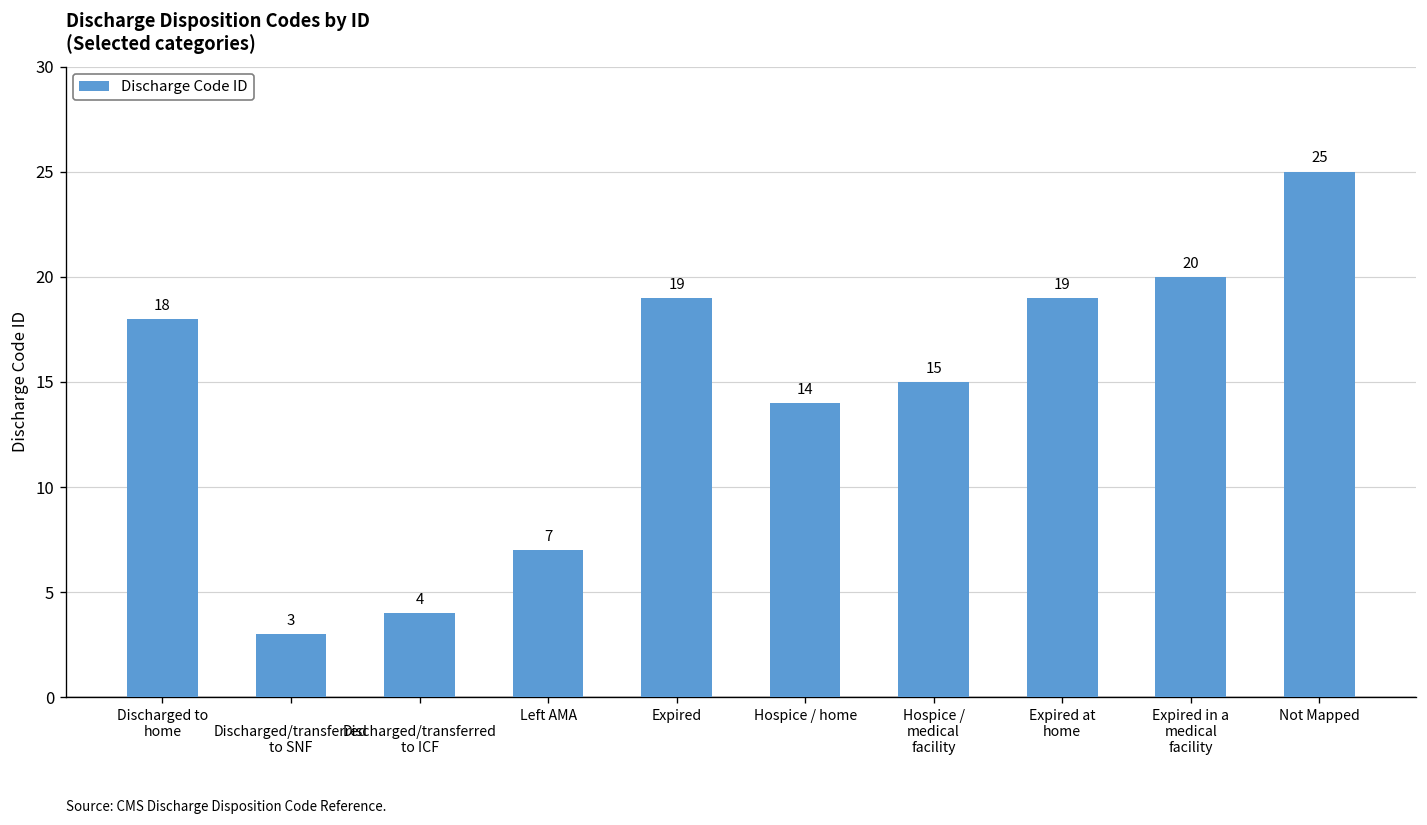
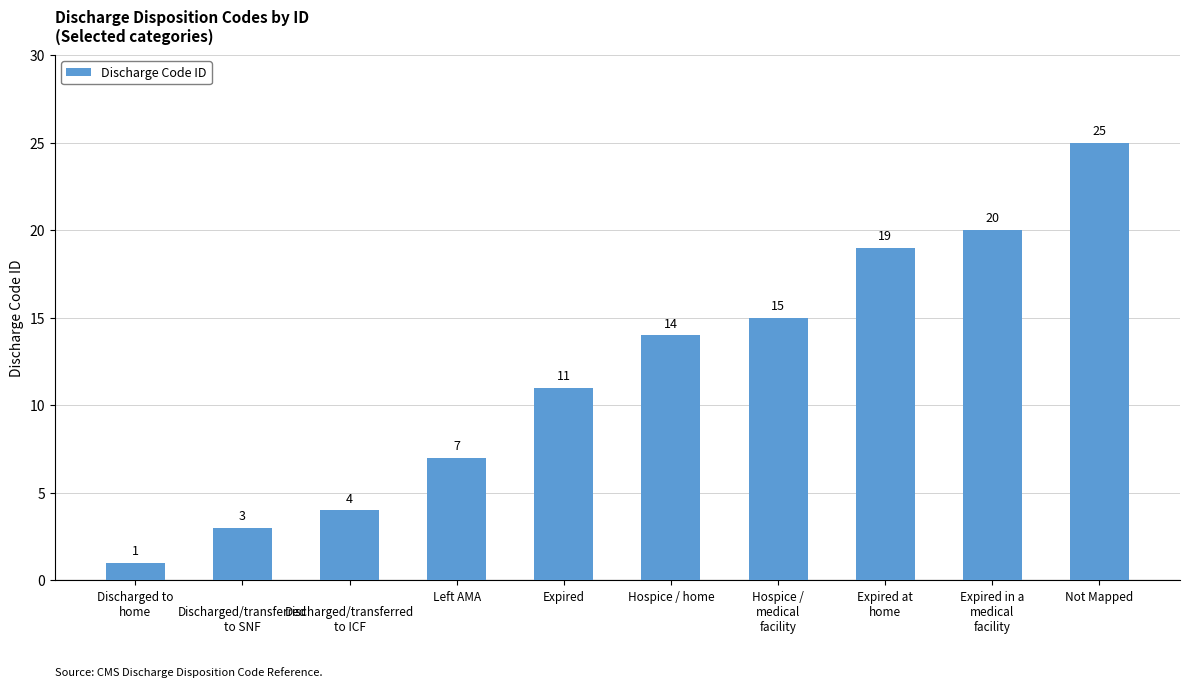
  {
-   "Discharged to home": 18,
+   "Discharged to home": 1,
    "Left AMA": 7,
-   "Expired": 19,
+   "Expired": 11,
    "Hospice / home": 14,
    "Hospice / medical facility": 15,
    "Expired at home": 19,
    "Expired in a medical facility": 20,
    "Not Mapped": 25
  }
